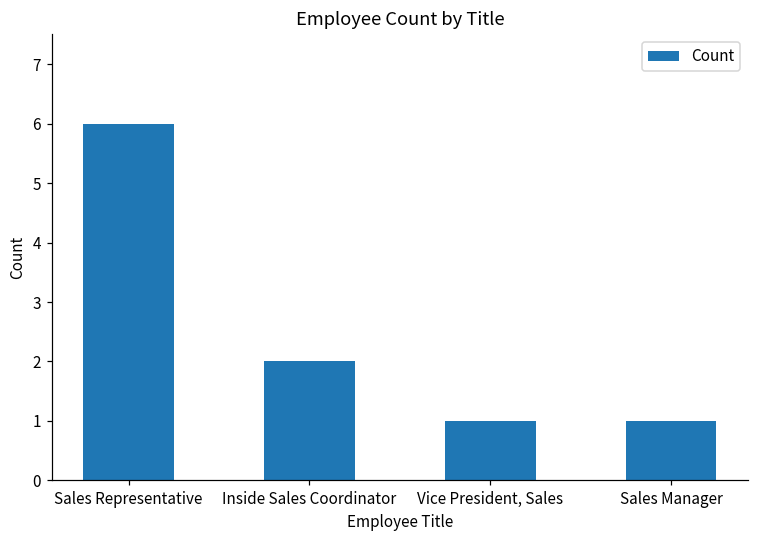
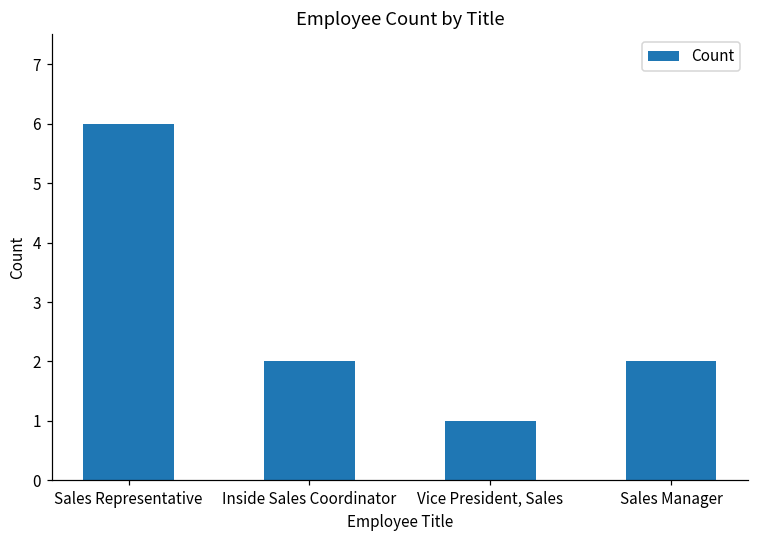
  {
    "Sales Representative": 6,
    "Inside Sales Coordinator": 2,
    "Vice President, Sales": 1,
-   "Sales Manager": 1
+   "Sales Manager": 2
  }
